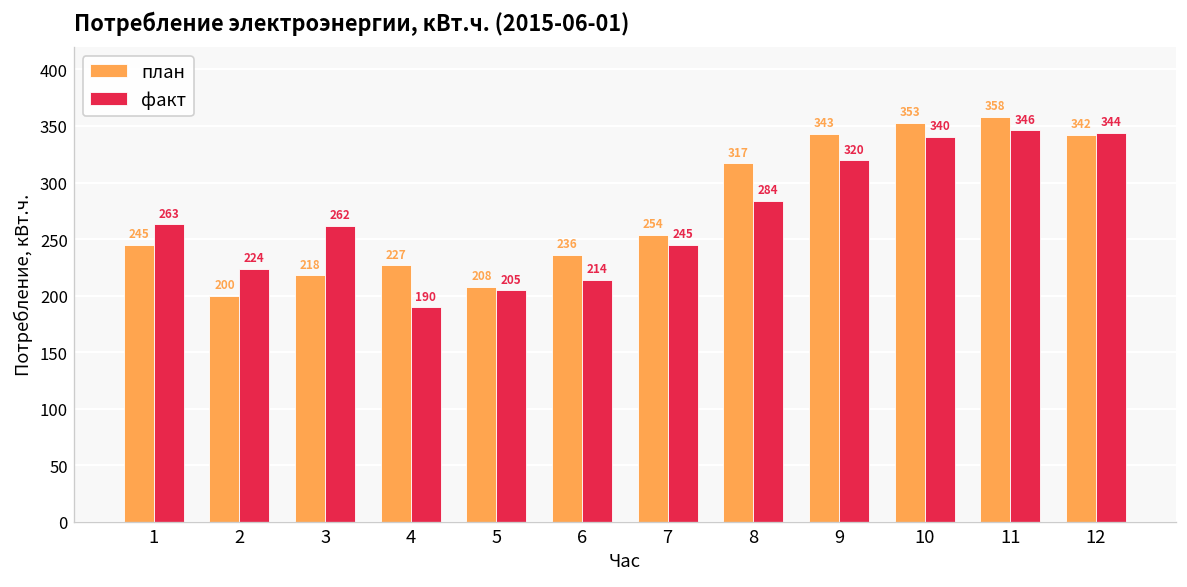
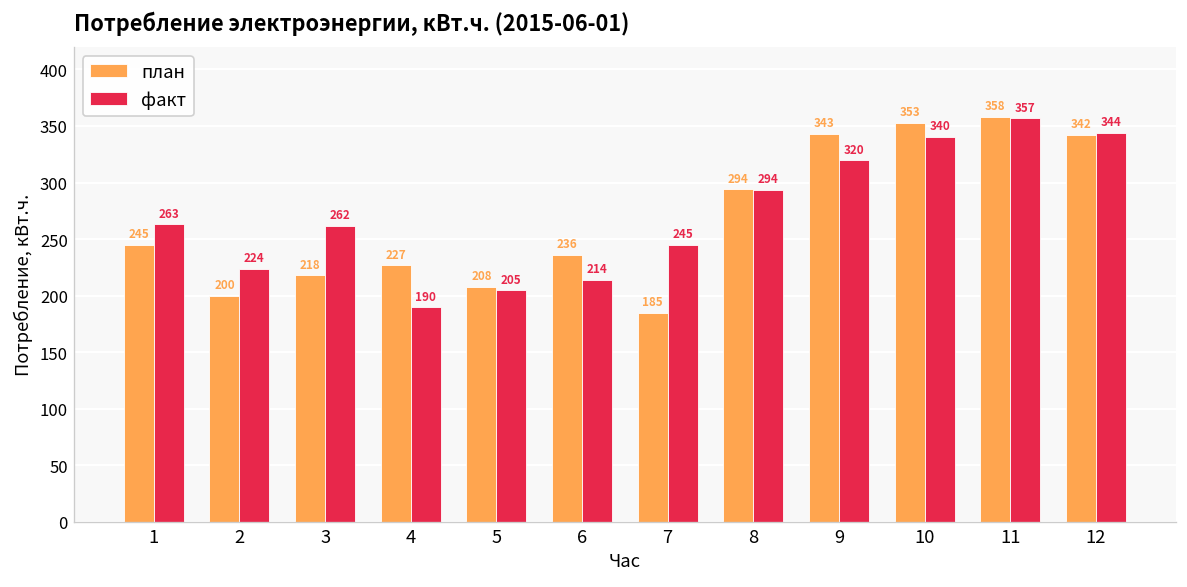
  {
    "план": {
      "1": 245,
      "2": 200,
      "3": 218,
      "4": 227,
      "5": 208,
      "6": 236,
-     "7": 254,
-     "8": 317,
+     "7": 185,
+     "8": 294,
      "9": 343,
      "10": 353,
      "11": 358,
      "12": 342
    },
    "факт": {
      "1": 263,
      "2": 224,
      "3": 262,
      "4": 190,
      "5": 205,
      "6": 214,
      "7": 245,
-     "8": 284,
+     "8": 294,
      "9": 320,
      "10": 340,
-     "11": 346,
+     "11": 357,
      "12": 344
    }
  }
